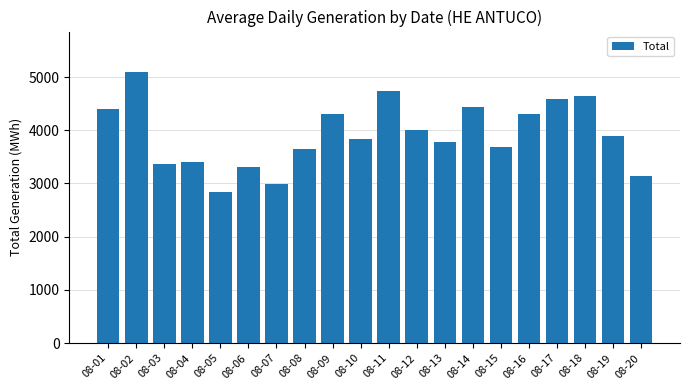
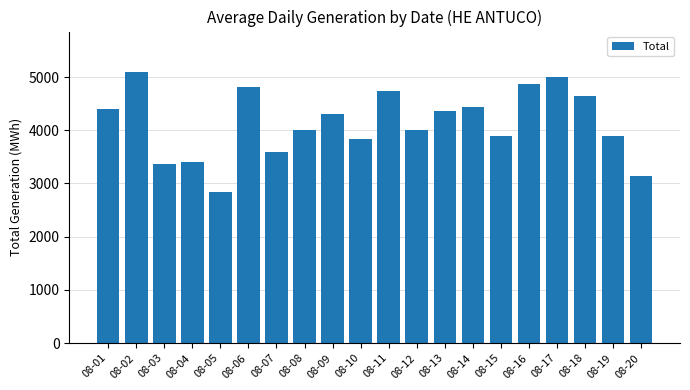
  {
    "08-01": 4400,
    "08-02": 5100,
    "08-03": 3400,
    "08-04": 3400,
    "08-05": 2800,
-   "08-06": 3300,
-   "08-07": 3000,
-   "08-08": 3600,
+   "08-06": 4800,
+   "08-07": 3600,
+   "08-08": 4000,
    "08-09": 4300,
    "08-10": 3800,
    "08-11": 4700,
    "08-12": 4000,
-   "08-13": 3800,
+   "08-13": 4400,
    "08-14": 4400,
-   "08-15": 3700,
-   "08-16": 4300,
-   "08-17": 4600,
+   "08-15": 3900,
+   "08-16": 4900,
+   "08-17": 5000,
    "08-18": 4600,
    "08-19": 3900,
    "08-20": 3100
  }
